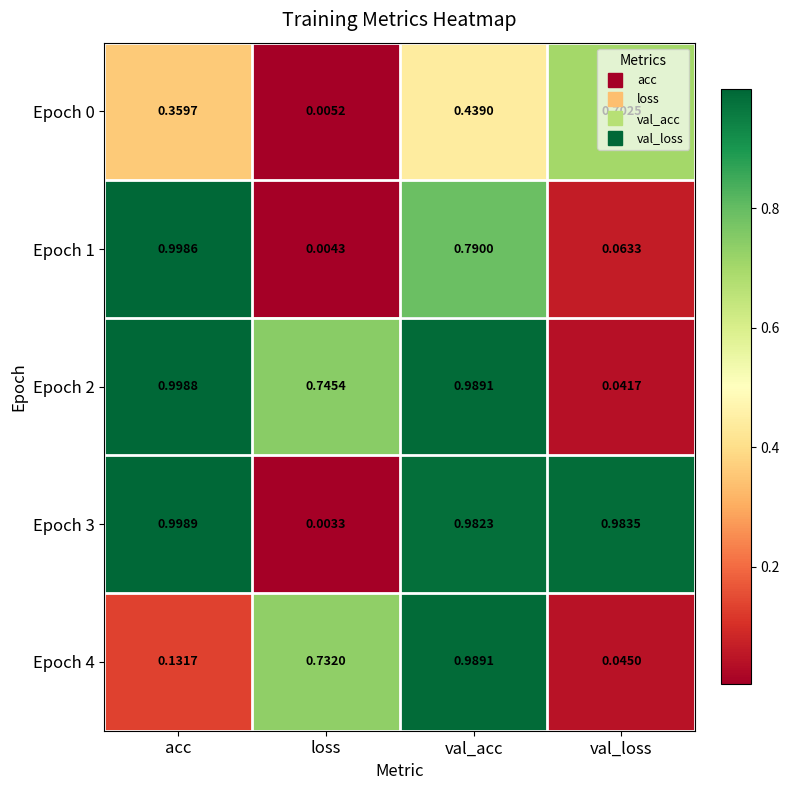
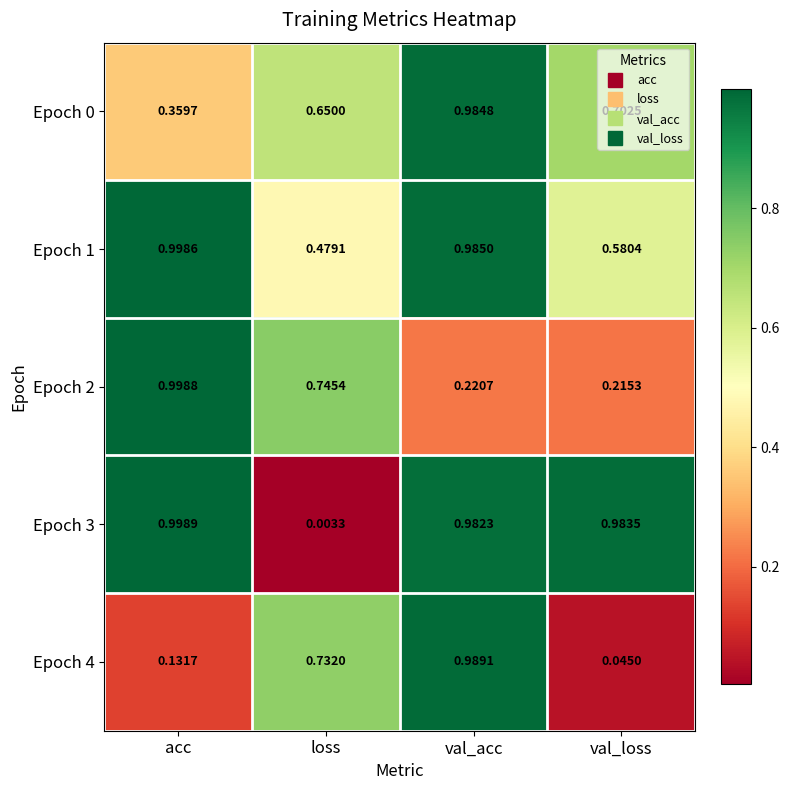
  {
    "Epoch 0": {
      "acc": 0.3597,
-     "loss": 0.0052,
-     "val_acc": 0.4390
+     "loss": 0.6500,
+     "val_acc": 0.9848
    },
    "Epoch 1": {
      "acc": 0.9986,
-     "loss": 0.0043,
-     "val_acc": 0.7900,
-     "val_loss": 0.0633
+     "loss": 0.4791,
+     "val_acc": 0.9850,
+     "val_loss": 0.5804
    },
    "Epoch 2": {
      "acc": 0.9988,
      "loss": 0.7454,
-     "val_acc": 0.9891,
-     "val_loss": 0.0417
+     "val_acc": 0.2207,
+     "val_loss": 0.2153
    },
    "Epoch 3": {
      "acc": 0.9989,
      "loss": 0.0033,
      "val_acc": 0.9823,
      "val_loss": 0.9835
    },
    "Epoch 4": {
      "acc": 0.1317,
      "loss": 0.7320,
      "val_acc": 0.9891,
      "val_loss": 0.0450
    }
  }
